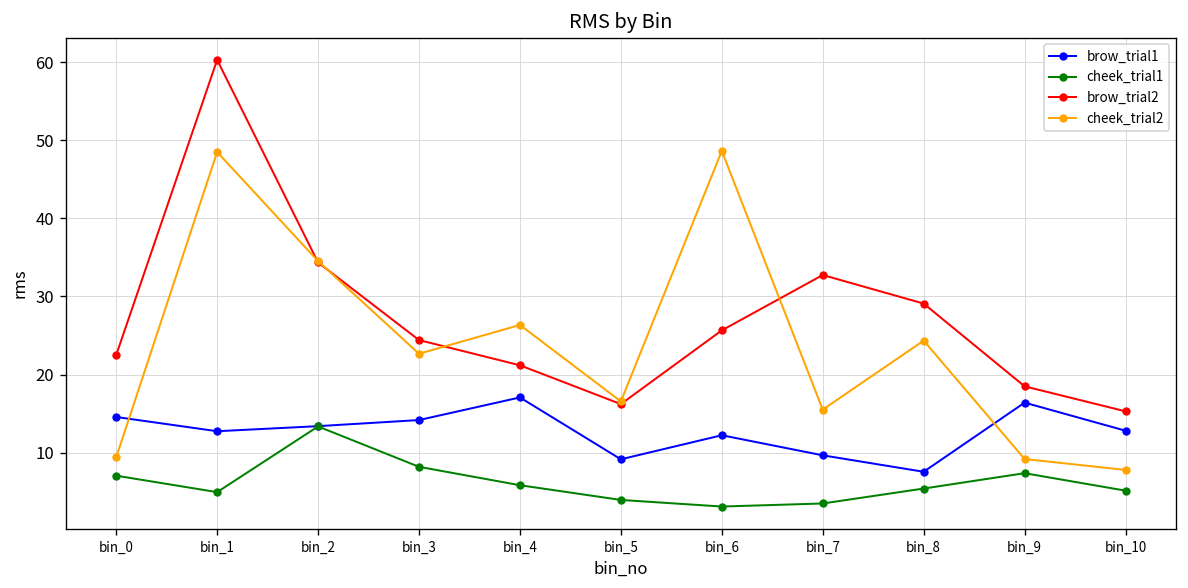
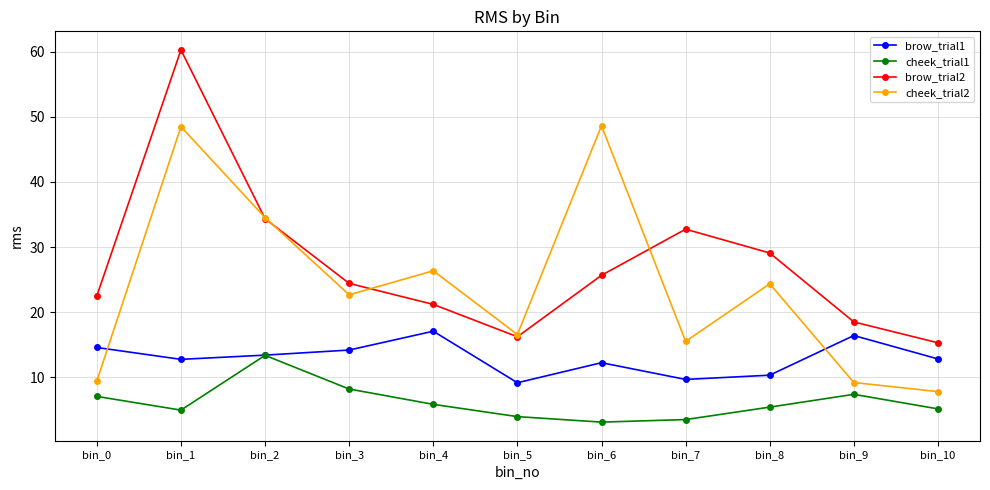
  {
    "brow_trial1": {
      "bin_0": 15,
      "bin_1": 13,
      "bin_3": 14,
      "bin_4": 17,
      "bin_5": 9,
      "bin_6": 12,
      "bin_7": 10,
-     "bin_8": 8,
+     "bin_8": 10,
      "bin_9": 16,
      "bin_10": 13
    },
    "cheek_trial1": {
      "bin_0": 7,
      "bin_1": 5,
      "bin_3": 8,
      "bin_4": 6,
      "bin_5": 4,
      "bin_6": 3,
      "bin_7": 4,
      "bin_8": 5,
      "bin_9": 7,
      "bin_10": 5
    },
    "brow_trial2": {
      "bin_0": 23,
      "bin_1": 60,
      "bin_3": 24,
      "bin_4": 21,
      "bin_6": 26,
      "bin_7": 33,
      "bin_8": 29,
      "bin_9": 19,
      "bin_10": 15
    },
    "cheek_trial2": {
      "bin_0": 9,
      "bin_1": 48,
      "bin_3": 23,
      "bin_4": 26,
      "bin_6": 49,
      "bin_7": 16,
      "bin_8": 24,
      "bin_9": 9,
      "bin_10": 8
    }
  }
